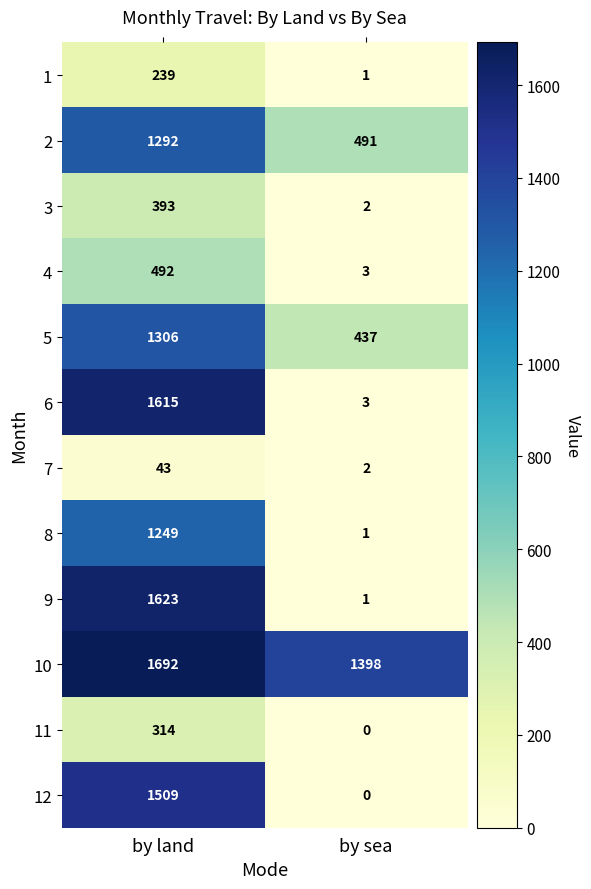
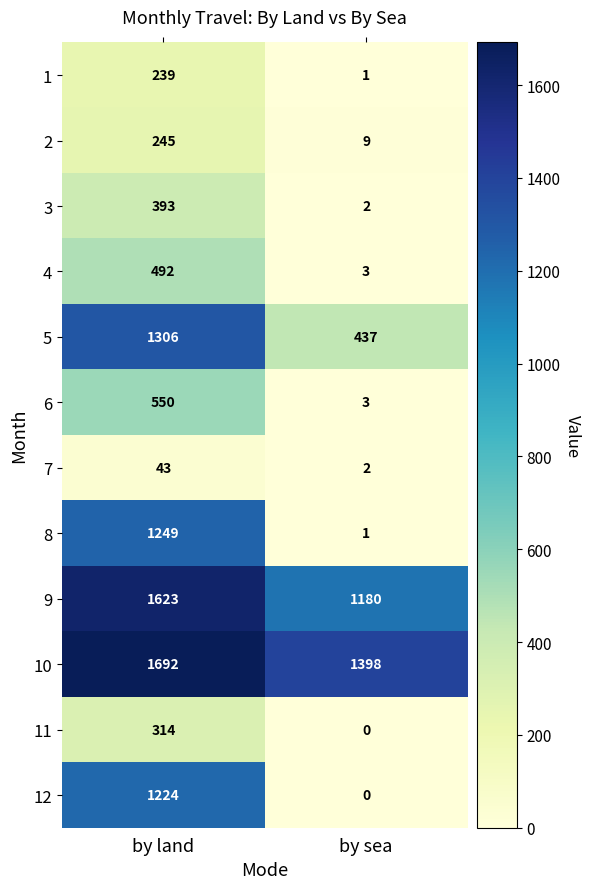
  {
    "1": {
      "by land": 239,
      "by sea": 1
    },
    "2": {
-     "by land": 1292,
-     "by sea": 491
+     "by land": 245,
+     "by sea": 9
    },
    "3": {
      "by land": 393,
      "by sea": 2
    },
    "4": {
      "by land": 492,
      "by sea": 3
    },
    "5": {
      "by land": 1306,
      "by sea": 437
    },
    "6": {
-     "by land": 1615,
+     "by land": 550,
      "by sea": 3
    },
    "7": {
      "by land": 43,
      "by sea": 2
    },
    "8": {
      "by land": 1249,
      "by sea": 1
    },
    "9": {
      "by land": 1623,
-     "by sea": 1
+     "by sea": 1180
    },
    "10": {
      "by land": 1692,
      "by sea": 1398
    },
    "11": {
      "by land": 314,
      "by sea": 0
    },
    "12": {
-     "by land": 1509,
+     "by land": 1224,
      "by sea": 0
    }
  }
